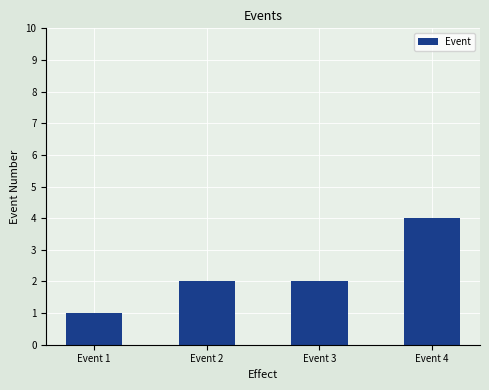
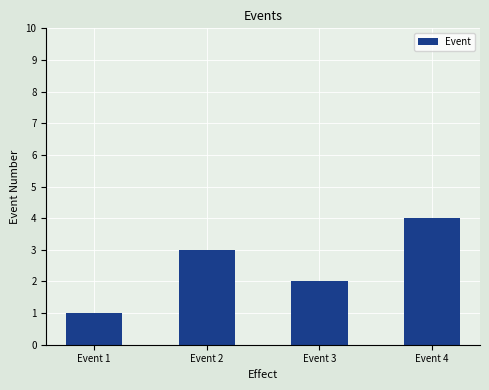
  {
    "Event 1": 1,
-   "Event 2": 2,
+   "Event 2": 3,
    "Event 3": 2,
    "Event 4": 4
  }
